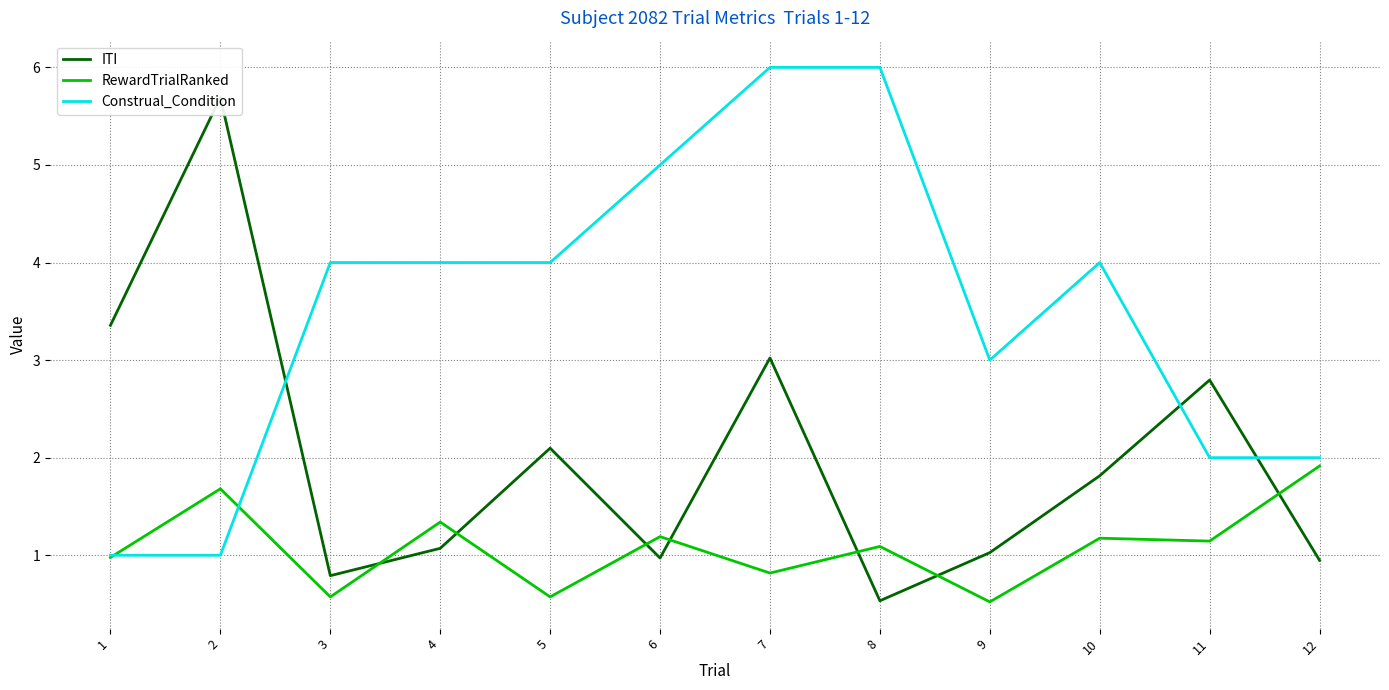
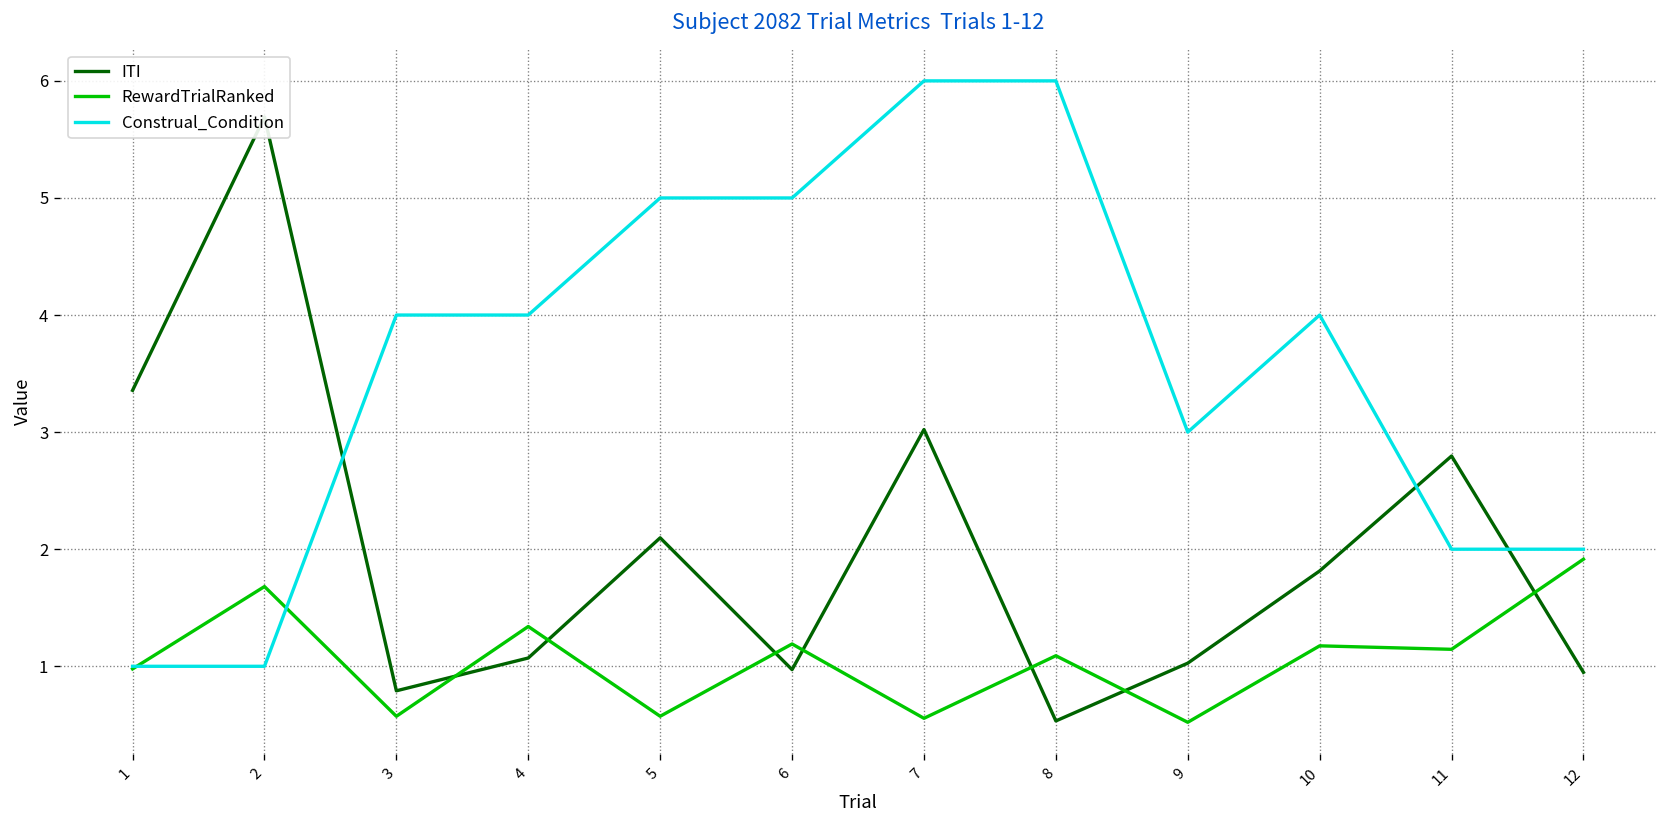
  {
    "ITI": {
      "1": 3.4,
      "3": 0.8,
      "4": 1.1,
      "5": 2.1,
      "6": 1.0,
      "7": 3.0,
      "8": 0.5,
      "9": 1.0,
      "10": 1.8,
      "11": 2.8,
      "12": 0.9
    },
    "RewardTrialRanked": {
      "2": 1.7,
      "3": 0.6,
      "4": 1.3,
      "5": 0.6,
      "6": 1.2,
-     "7": 0.8,
+     "7": 0.6,
      "8": 1.1,
      "9": 0.5,
      "10": 1.2,
      "11": 1.1,
      "12": 1.9
    },
    "Construal_Condition": {
      "2": 1,
      "3": 4,
      "4": 4,
-     "5": 4,
+     "5": 5,
      "6": 5,
      "7": 6,
      "8": 6,
      "9": 3,
      "10": 4,
      "11": 2,
      "12": 2
    }
  }
